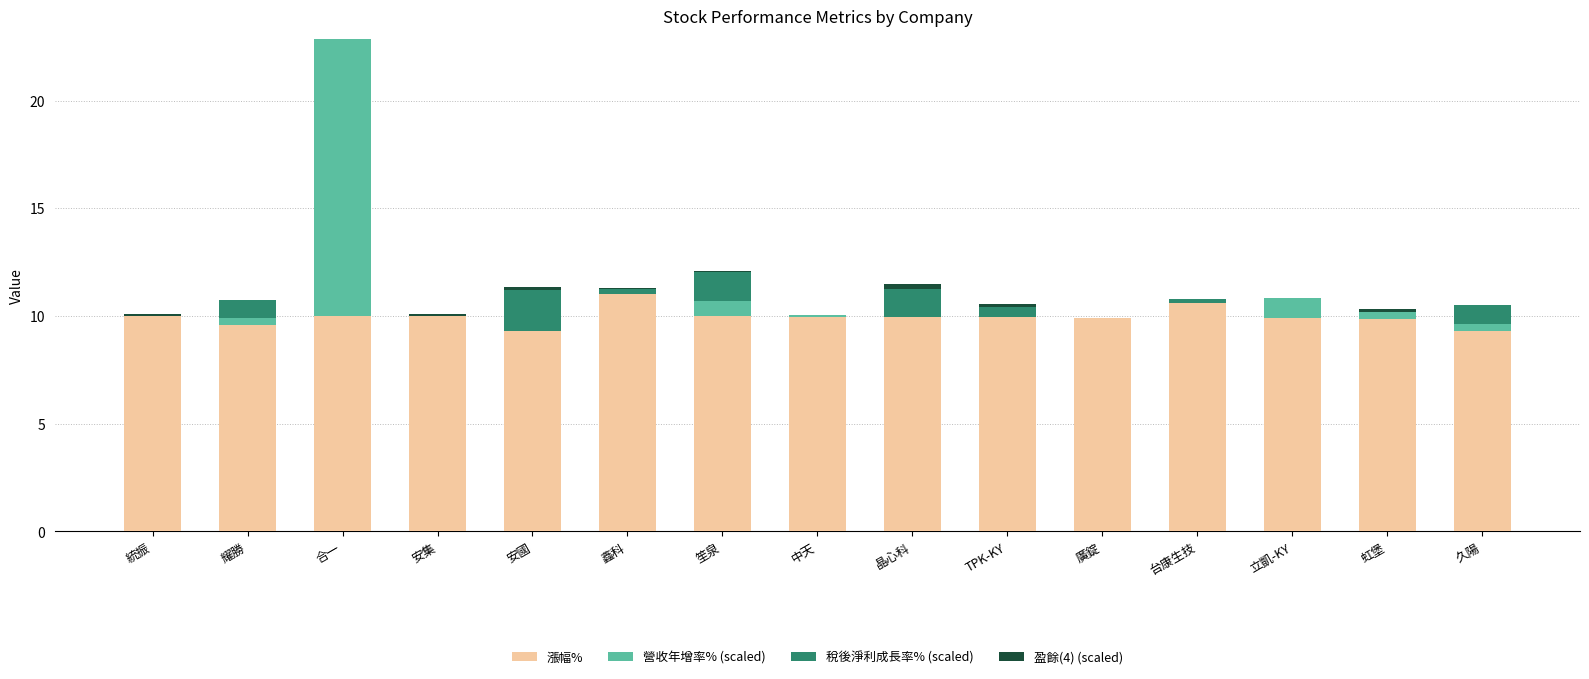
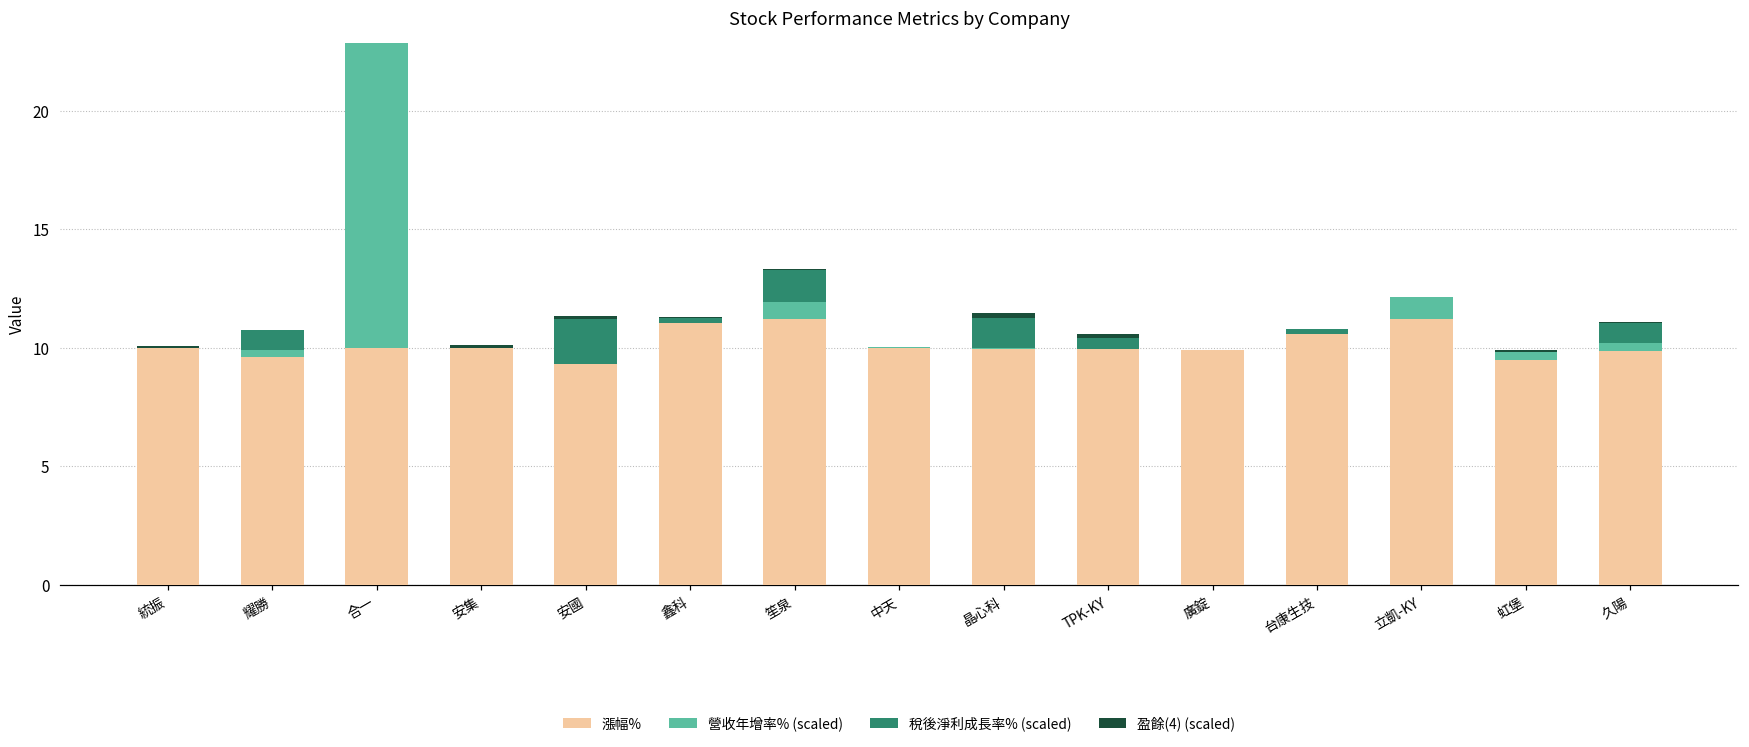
  {
    "漲幅%": {
      "統振": 10.0,
      "耀勝": 9.6,
      "合一": 10.0,
      "安集": 10.0,
      "安國": 9.3,
      "鑫科": 11.0,
-     "笙泉": 10.0,
+     "笙泉": 11.2,
      "中天": 10.0,
      "晶心科": 10.0,
      "TPK-KY": 9.9,
      "廣錠": 9.9,
      "台康生技": 10.6,
-     "立凱-KY": 9.9,
-     "虹堡": 9.9,
-     "久陽": 9.3
+     "立凱-KY": 11.2,
+     "虹堡": 9.5,
+     "久陽": 9.9
    },
    "營收年增率% (scaled)": {
      "統振": 0.0,
      "耀勝": 0.3,
      "合一": 12.9,
      "安集": 0.0,
      "安國": 0.0,
      "鑫科": 0.0,
      "笙泉": 0.7,
      "TPK-KY": 0.0,
      "廣錠": 0.0,
      "台康生技": 0.0,
      "立凱-KY": 0.9,
      "虹堡": 0.3,
      "久陽": 0.3
    },
    "稅後淨利成長率% (scaled)": {
      "統振": 0.0,
      "耀勝": 0.8,
      "合一": 0.0,
      "安集": 0.0,
      "安國": 1.9,
      "鑫科": 0.2,
      "笙泉": 1.3,
      "中天": 0.0,
      "晶心科": 1.3,
      "TPK-KY": 0.5,
      "廣錠": 0.0,
      "台康生技": 0.2,
      "立凱-KY": 0.0,
      "虹堡": 0.0,
      "久陽": 0.9
    },
    "盈餘(4) (scaled)": {
      "耀勝": 0.0,
      "合一": 0.0,
      "中天": 0.0,
      "晶心科": 0.2,
      "TPK-KY": 0.2,
      "廣錠": 0.0,
      "台康生技": 0.0,
      "立凱-KY": 0.0
    }
  }
